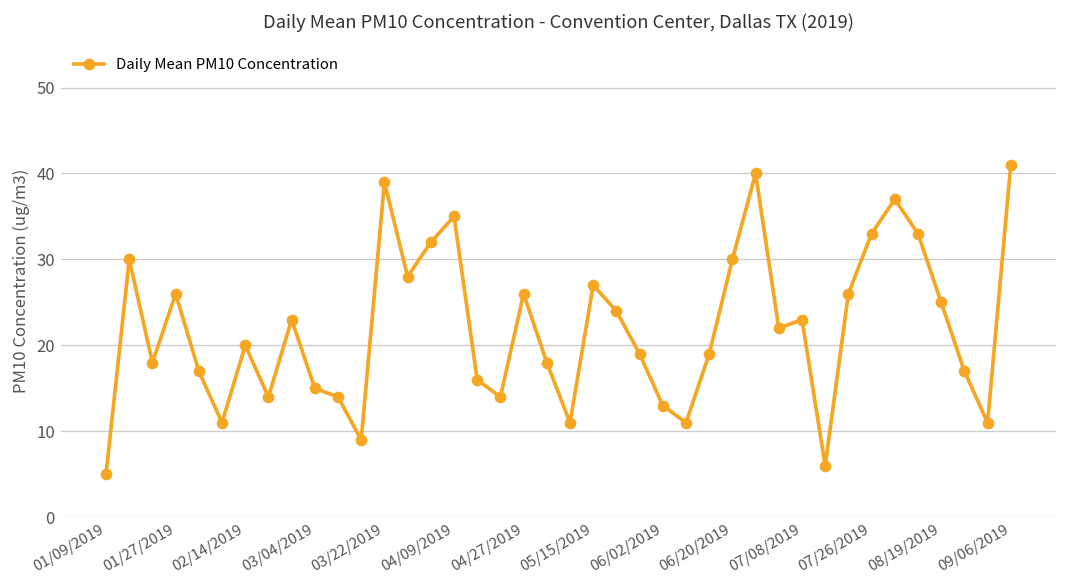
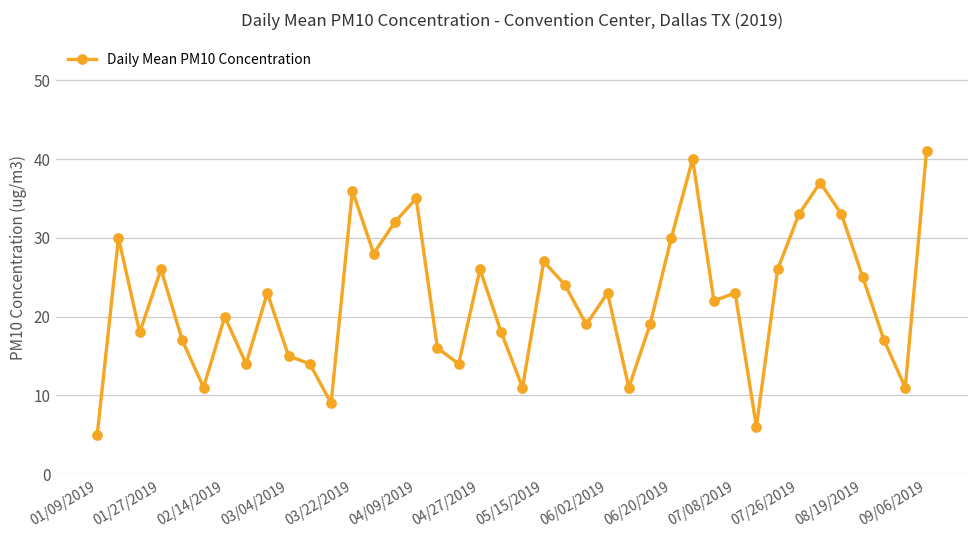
  {
    "01/09/2019": 5,
    "01/27/2019": 26,
    "02/14/2019": 20,
    "03/04/2019": 15,
-   "03/22/2019": 39,
+   "03/22/2019": 36,
    "04/09/2019": 35,
    "04/27/2019": 26,
    "05/15/2019": 27,
-   "06/02/2019": 13,
+   "06/02/2019": 23,
    "06/20/2019": 30,
    "07/08/2019": 23,
    "07/26/2019": 33,
    "08/19/2019": 25,
    "09/06/2019": 41
  }
